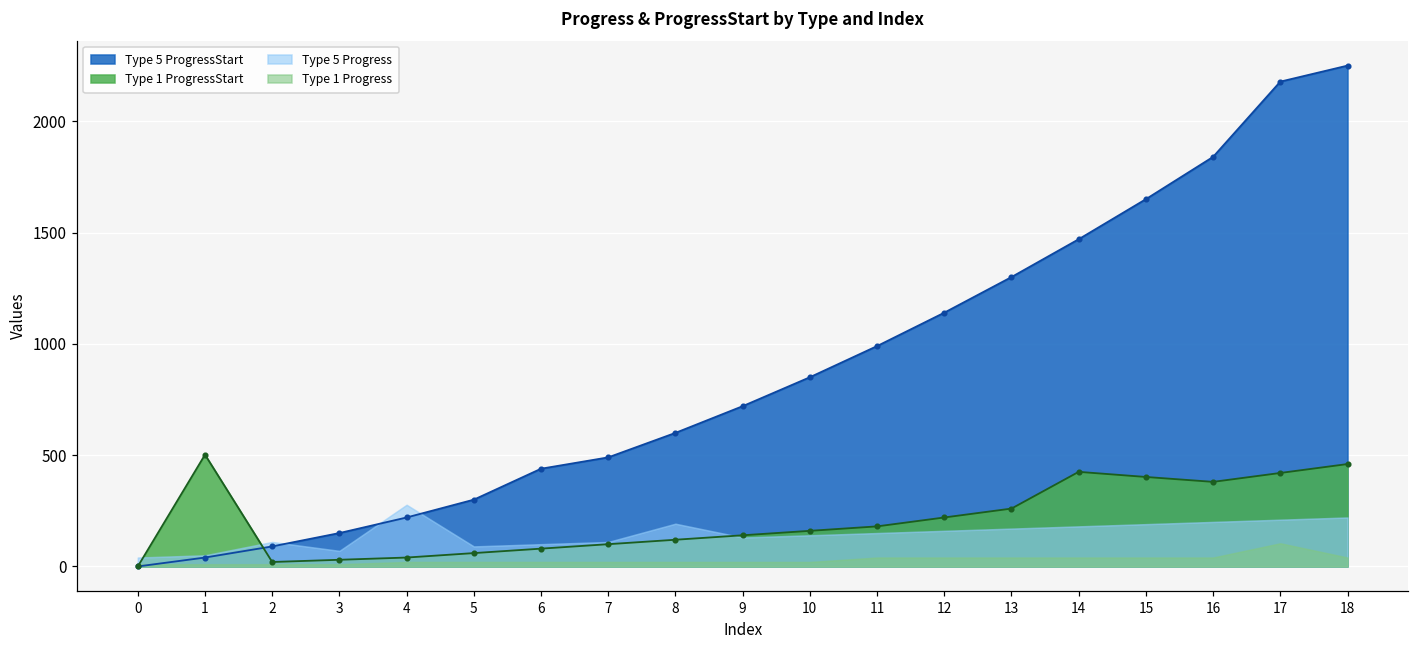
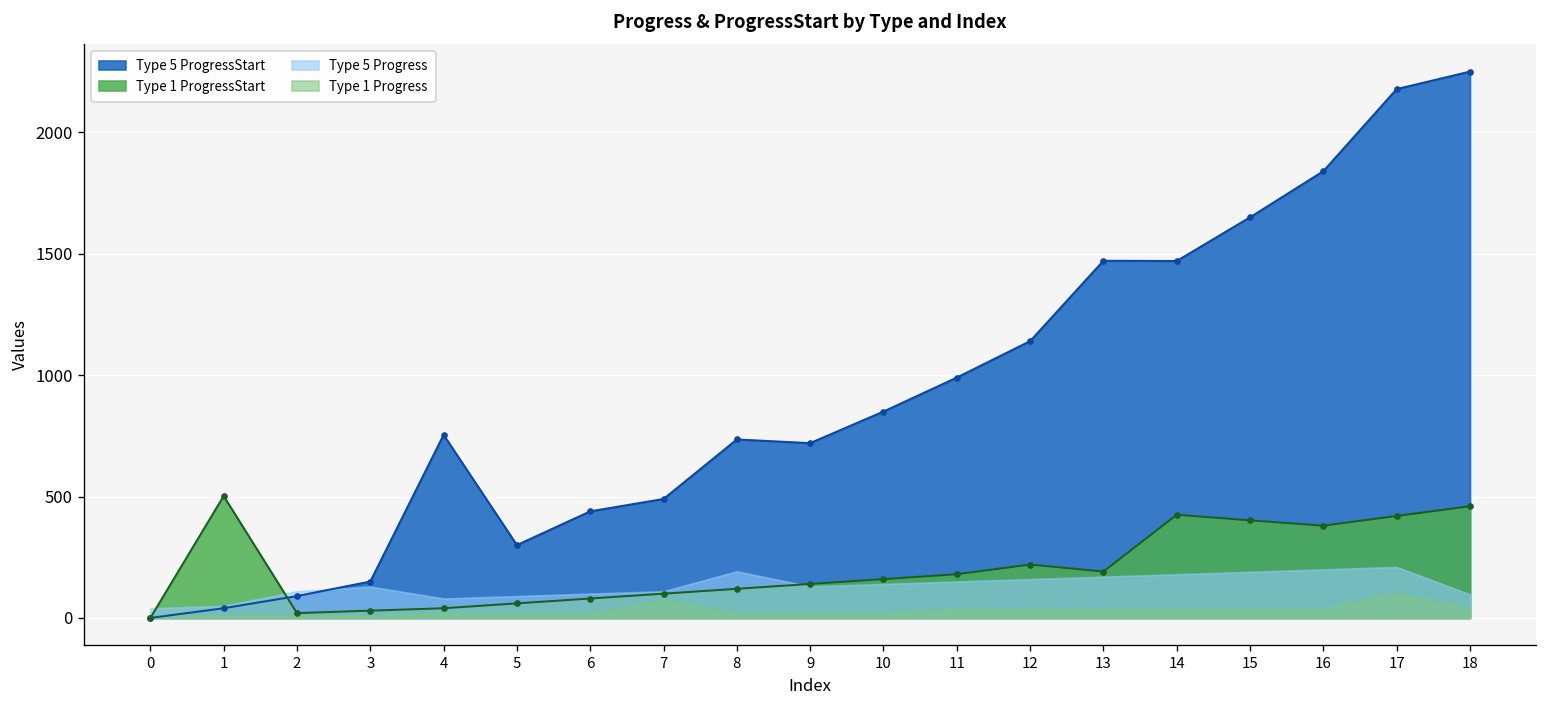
  {
    "Type 5 ProgressStart": {
      "2": 90,
      "3": 150,
-     "4": 220,
+     "4": 750,
      "5": 300,
      "6": 440,
      "7": 490,
-     "8": 600,
+     "8": 740,
      "9": 720,
      "10": 850,
      "11": 990,
      "12": 1140,
-     "13": 1300,
+     "13": 1470,
      "14": 1470,
      "15": 1650,
      "16": 1840,
      "17": 2180,
      "18": 2250
    },
    "Type 1 ProgressStart": {
      "1": 500,
      "3": 30,
      "4": 40,
      "5": 60,
      "6": 80,
      "8": 120,
      "10": 160,
      "11": 180,
      "12": 220,
-     "13": 260,
+     "13": 190,
      "14": 430,
      "15": 400,
      "16": 380,
      "17": 420,
      "18": 460
    },
    "Type 5 Progress": {
      "0": 40,
      "2": 110,
-     "3": 70,
-     "4": 280,
+     "3": 130,
+     "4": 80,
      "5": 90,
      "6": 100,
      "8": 190,
      "10": 140,
      "11": 150,
      "12": 160,
      "13": 170,
      "14": 180,
      "15": 190,
      "16": 200,
      "17": 210,
-     "18": 220
+     "18": 100
    },
    "Type 1 Progress": {
      "4": 20,
      "5": 20,
      "6": 20,
-     "7": 20,
+     "7": 80,
      "8": 20,
      "9": 20,
      "10": 20,
      "11": 40,
      "12": 40,
      "13": 40,
      "14": 40,
      "15": 40,
      "16": 40,
      "17": 100,
      "18": 40
    }
  }
